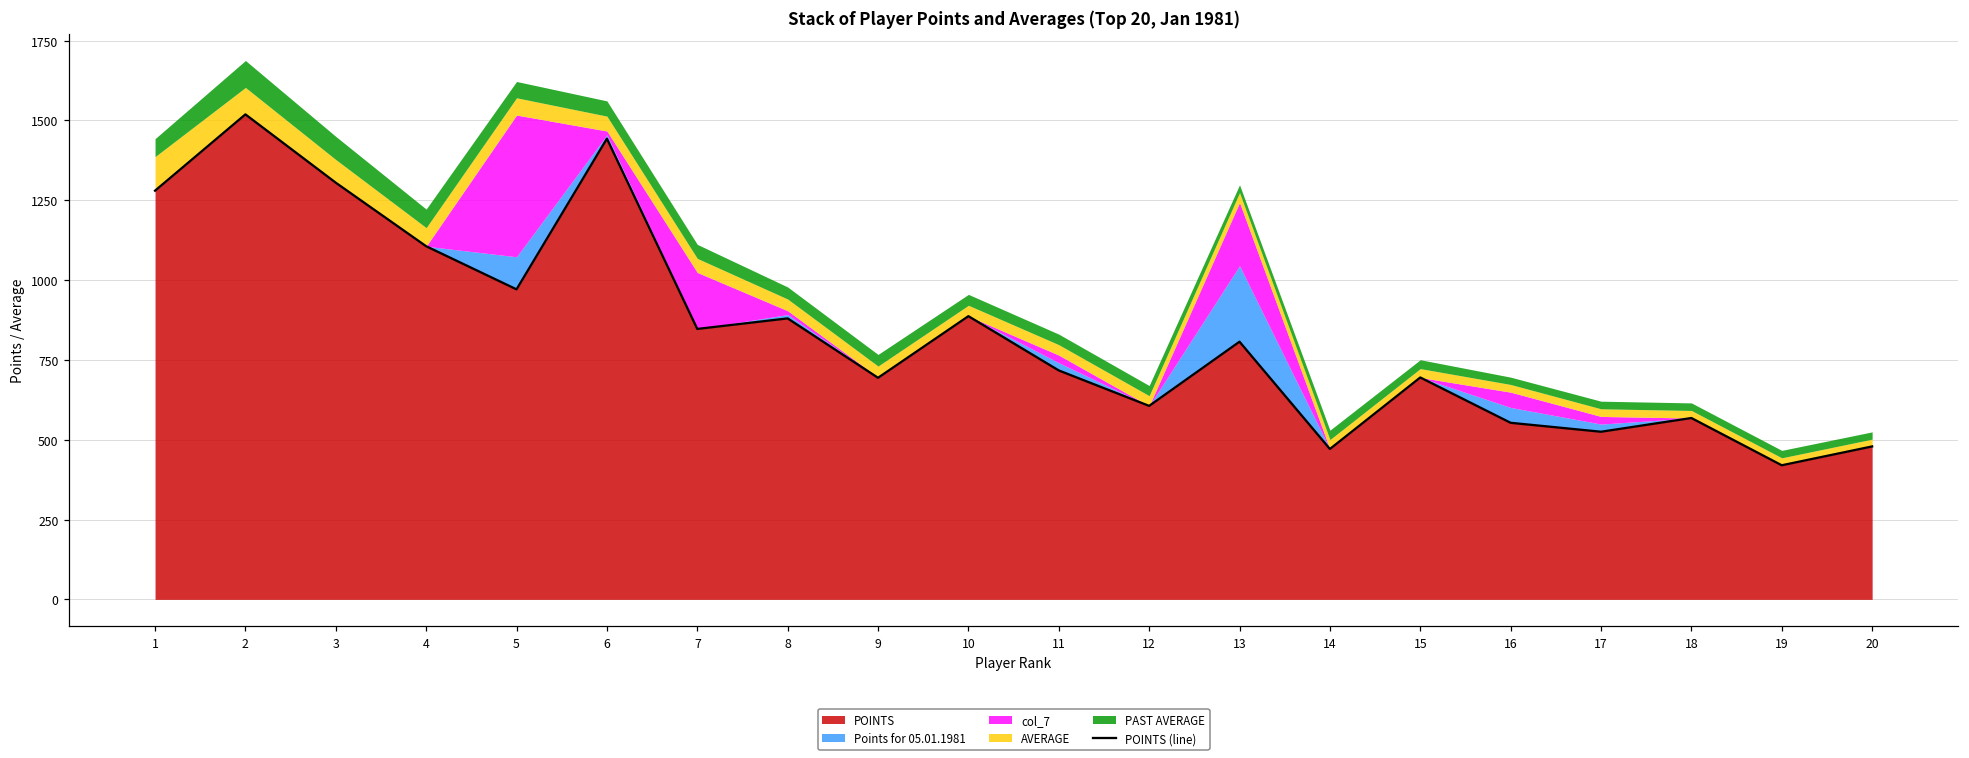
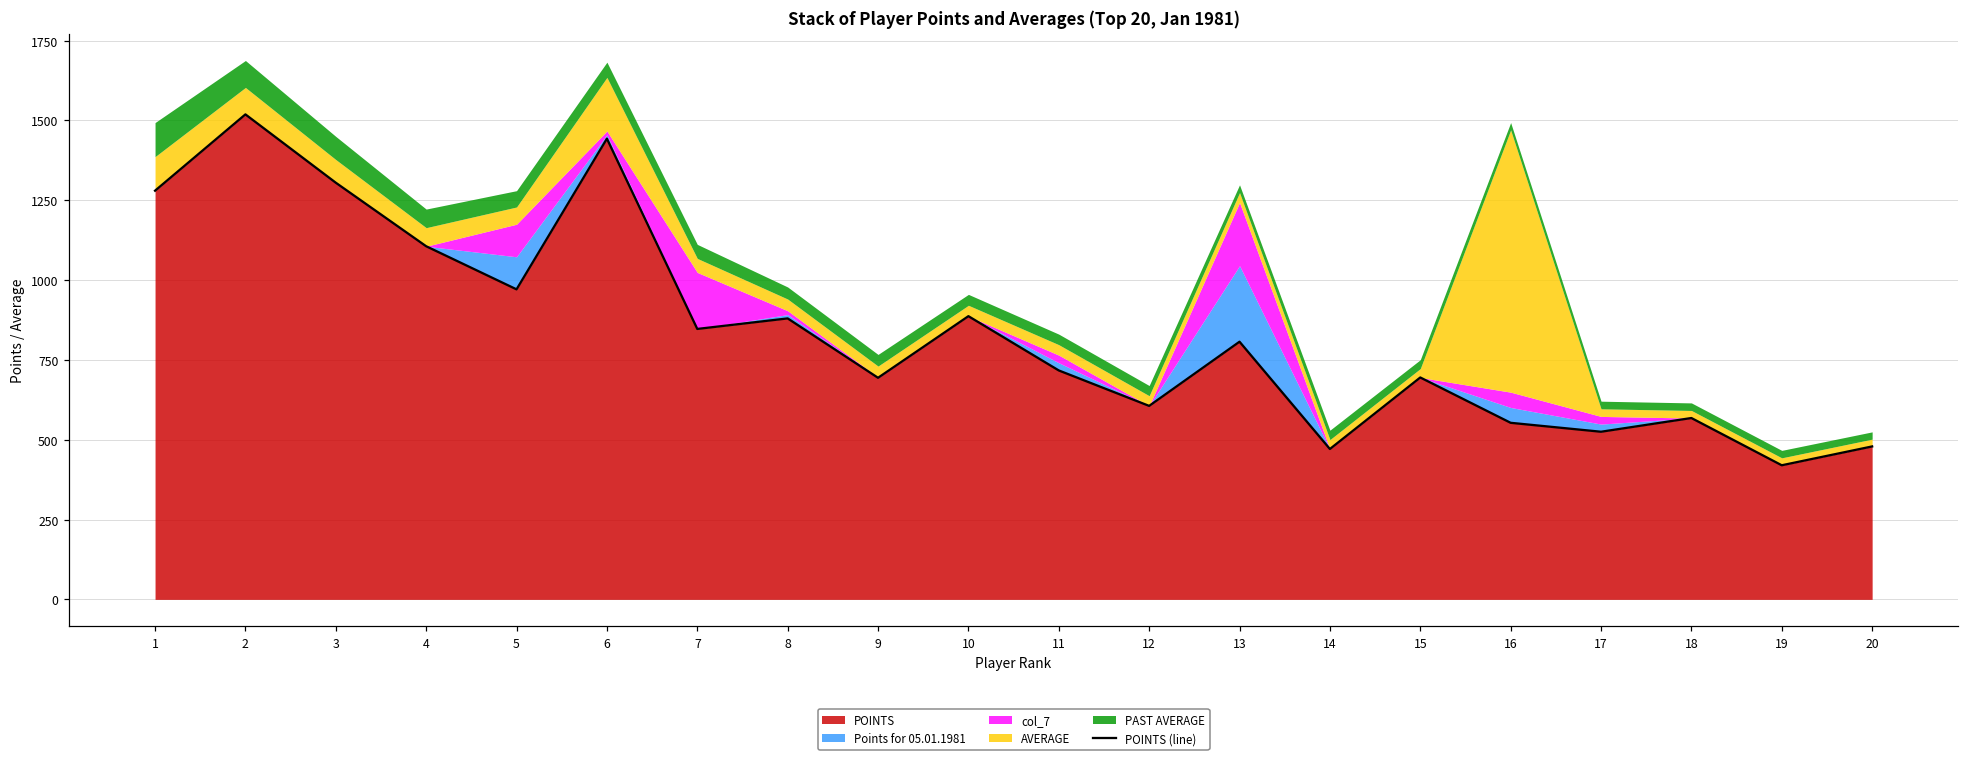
  {
    "POINTS": {
      "5": 970,
      "6": 1440,
      "8": 880,
      "11": 720,
      "13": 810,
      "16": 550,
      "17": 530
    },
    "Points for 05.01.1981": {
      "5": 100,
      "6": 10,
      "8": 10,
      "11": 20,
      "13": 240,
      "16": 50,
      "17": 20
    },
    "col_7": {
-     "5": 440,
+     "5": 100,
      "6": 10,
      "7": 180,
      "8": 10,
      "11": 20,
      "13": 200,
      "16": 50,
      "17": 20
    },
    "AVERAGE": {
      "1": 110,
      "2": 80,
      "3": 70,
      "4": 60,
      "5": 50,
-     "6": 50,
+     "6": 170,
      "7": 40,
      "8": 40,
      "9": 30,
      "10": 30,
      "11": 30,
      "12": 30,
      "13": 30,
      "14": 30,
      "15": 30,
-     "16": 20,
+     "16": 820,
      "17": 20,
      "18": 20,
      "19": 20,
      "20": 20
    },
    "PAST AVERAGE": {
-     "1": 60,
+     "1": 110,
      "2": 80,
      "3": 70,
      "4": 60,
      "5": 50,
      "6": 50,
      "7": 40,
      "8": 40,
      "9": 40,
      "10": 30,
      "11": 30,
      "12": 30,
      "13": 20,
      "14": 30,
      "15": 30,
      "16": 20,
      "17": 20,
      "18": 20,
      "19": 20,
      "20": 20
    }
  }
